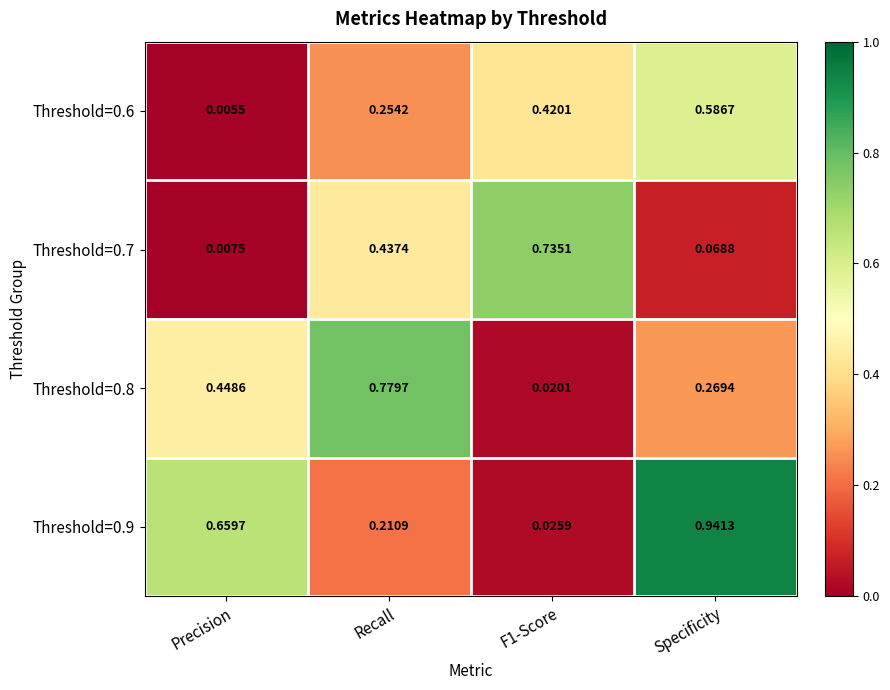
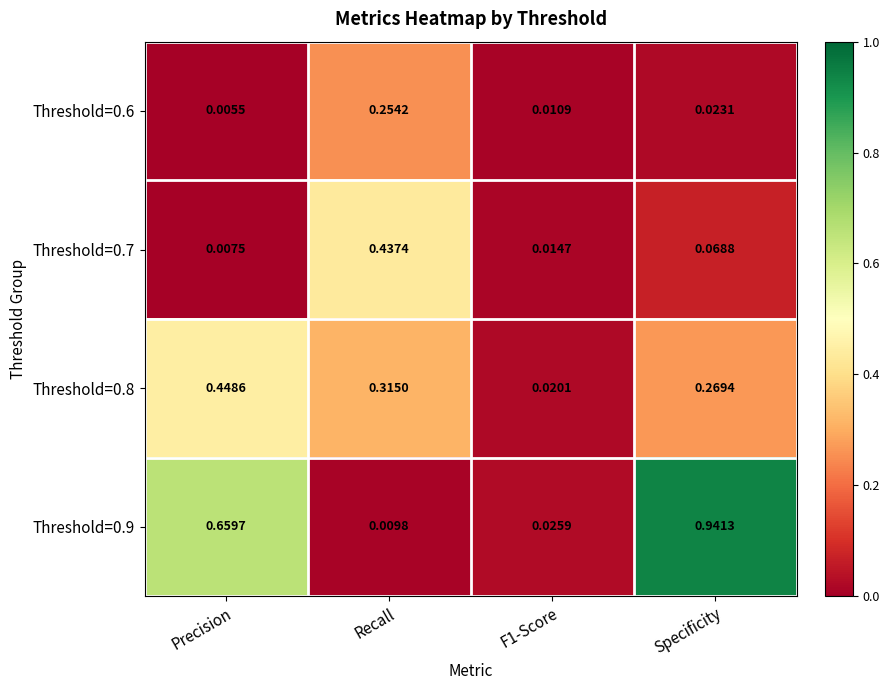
  {
    "Threshold=0.6": {
      "Precision": 0.0055,
      "Recall": 0.2542,
-     "F1-Score": 0.4201,
-     "Specificity": 0.5867
+     "F1-Score": 0.0109,
+     "Specificity": 0.0231
    },
    "Threshold=0.7": {
      "Precision": 0.0075,
      "Recall": 0.4374,
-     "F1-Score": 0.7351,
+     "F1-Score": 0.0147,
      "Specificity": 0.0688
    },
    "Threshold=0.8": {
      "Precision": 0.4486,
-     "Recall": 0.7797,
+     "Recall": 0.3150,
      "F1-Score": 0.0201,
      "Specificity": 0.2694
    },
    "Threshold=0.9": {
      "Precision": 0.6597,
-     "Recall": 0.2109,
+     "Recall": 0.0098,
      "F1-Score": 0.0259,
      "Specificity": 0.9413
    }
  }
